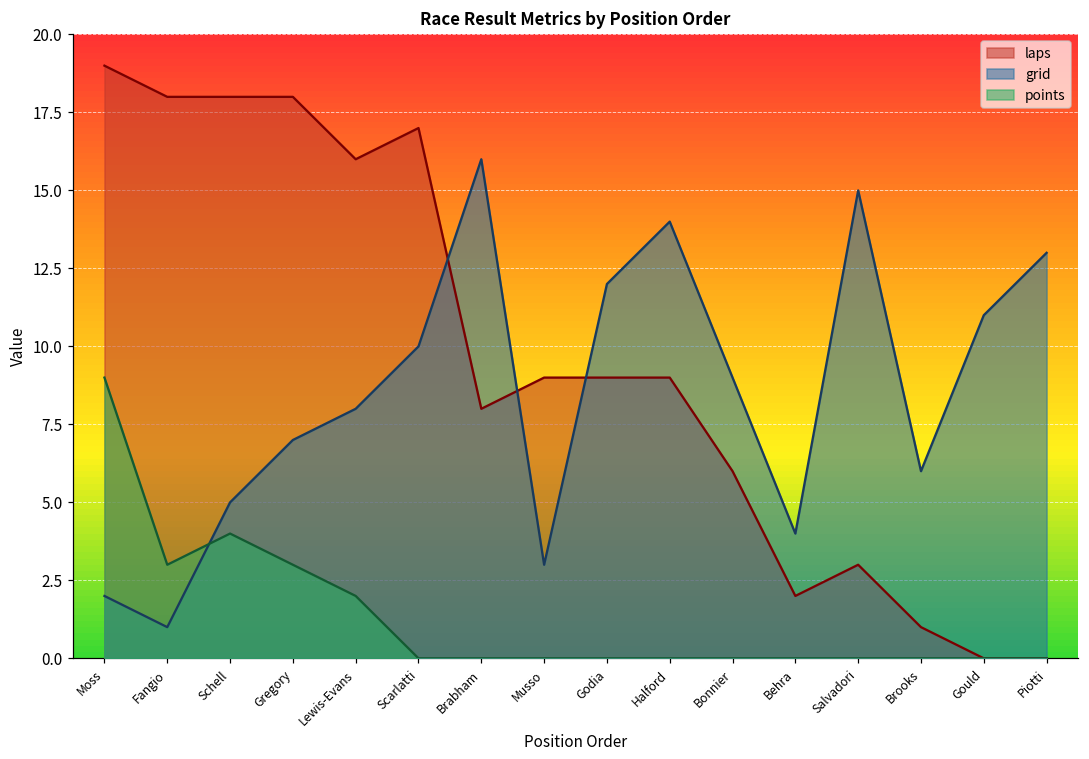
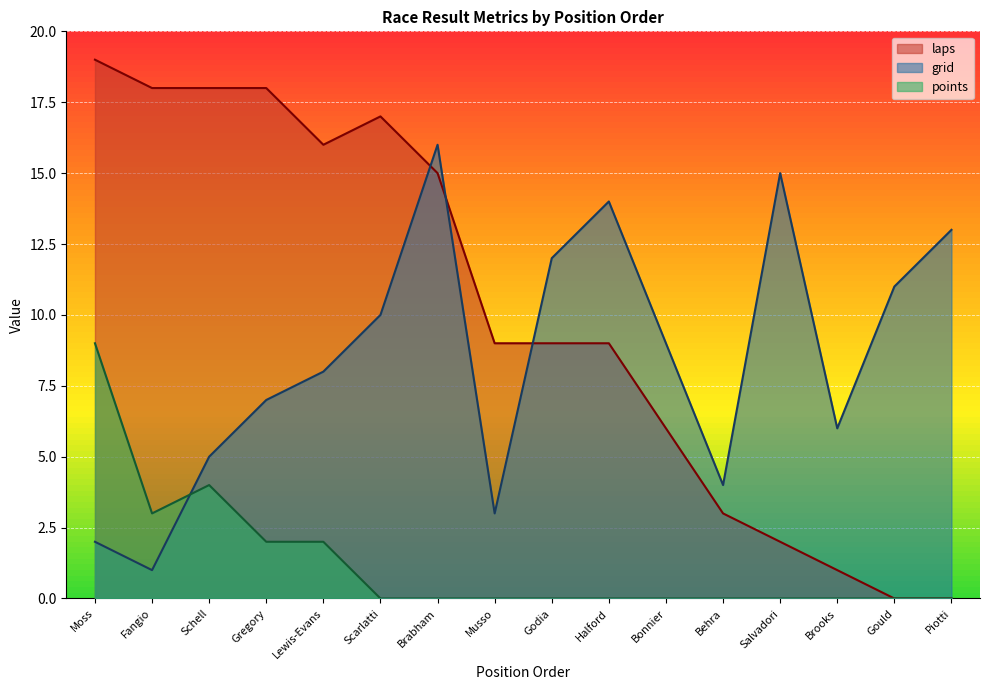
  {
    "laps": {
      "Moss": 19,
      "Fangio": 18,
      "Schell": 18,
      "Gregory": 18,
      "Lewis-Evans": 16,
      "Scarlatti": 17,
-     "Brabham": 8,
+     "Brabham": 15,
      "Musso": 9,
      "Godia": 9,
      "Halford": 9,
      "Bonnier": 6,
-     "Behra": 2,
-     "Salvadori": 3,
+     "Behra": 3,
+     "Salvadori": 2,
      "Brooks": 1
    },
    "grid": {
      "Moss": 2,
      "Fangio": 1,
      "Schell": 5,
      "Gregory": 7,
      "Lewis-Evans": 8,
      "Scarlatti": 10,
      "Brabham": 16,
      "Musso": 3,
      "Godia": 12,
      "Halford": 14,
      "Bonnier": 9,
      "Behra": 4,
      "Salvadori": 15,
      "Brooks": 6,
      "Gould": 11,
      "Piotti": 13
    },
    "points": {
      "Moss": 9,
      "Fangio": 3,
      "Schell": 4,
-     "Gregory": 3,
+     "Gregory": 2,
      "Lewis-Evans": 2,
      "Scarlatti": 0,
      "Brabham": 0,
      "Musso": 0,
      "Godia": 0,
      "Halford": 0,
      "Bonnier": 0,
      "Behra": 0,
      "Salvadori": 0,
      "Brooks": 0
    }
  }
